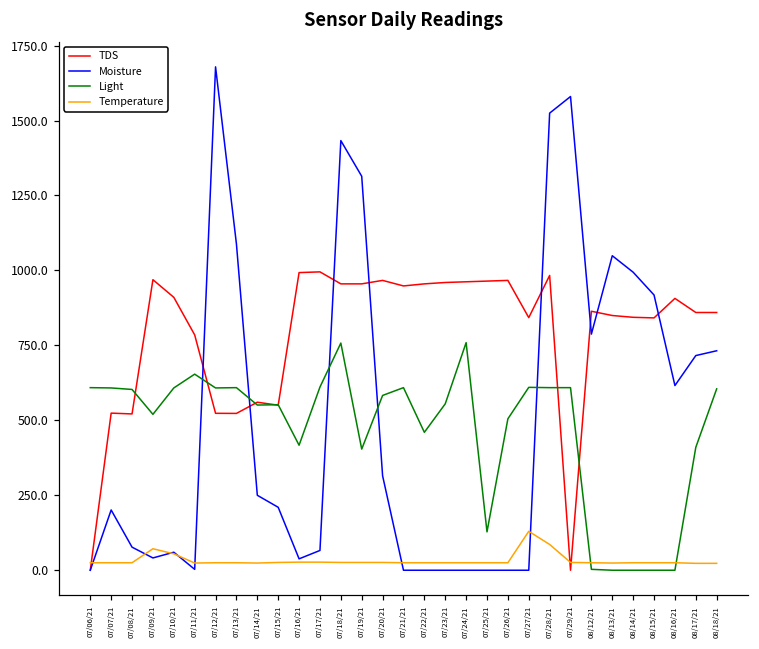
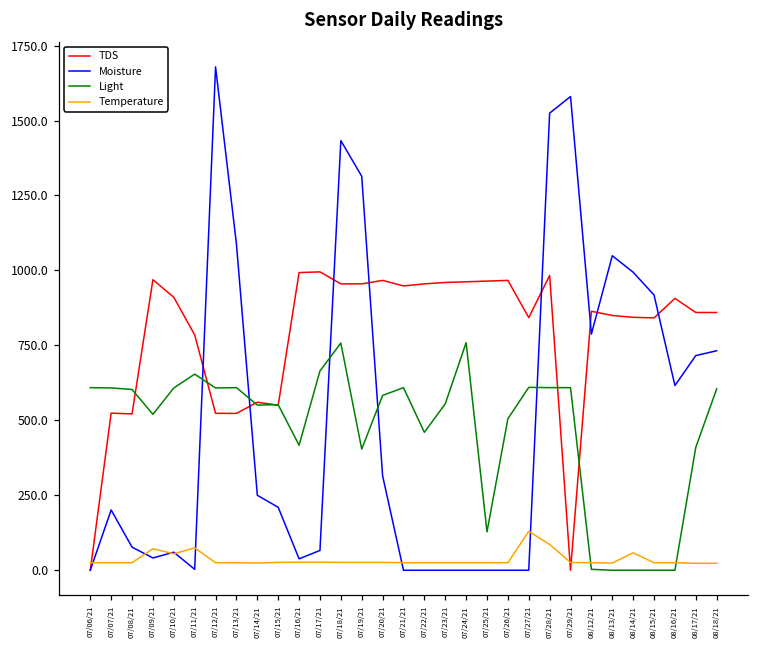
  {
    "TDS": {
      "07/07/21": 520,
      "07/08/21": 520,
      "07/09/21": 970,
      "07/10/21": 910,
      "07/11/21": 780,
      "07/12/21": 520,
      "07/13/21": 520,
      "07/16/21": 990,
      "07/17/21": 1000,
      "07/18/21": 960,
      "07/19/21": 960,
      "07/20/21": 970,
      "07/21/21": 950,
      "07/22/21": 960,
      "07/23/21": 960,
      "07/24/21": 960,
      "07/25/21": 960,
      "07/26/21": 970,
      "07/27/21": 840,
      "07/28/21": 980,
      "07/29/21": 0,
      "08/12/21": 860,
      "08/13/21": 850,
      "08/14/21": 840,
      "08/15/21": 840,
      "08/16/21": 910,
      "08/17/21": 860,
      "08/18/21": 860
    },
    "Moisture": {
      "07/07/21": 200,
      "07/08/21": 80,
      "07/09/21": 40,
      "07/11/21": 0,
      "07/12/21": 1680,
      "07/13/21": 1090,
      "07/14/21": 250,
      "07/15/21": 210,
      "07/16/21": 40,
      "07/17/21": 70,
      "07/18/21": 1430,
      "07/19/21": 1310,
      "07/20/21": 320,
      "07/21/21": 0,
      "07/22/21": 0,
      "07/23/21": 0,
      "07/24/21": 0,
      "07/25/21": 0,
      "07/26/21": 0,
      "07/27/21": 0,
      "07/28/21": 1520,
      "07/29/21": 1580,
      "08/12/21": 790,
      "08/13/21": 1050,
      "08/14/21": 990,
      "08/15/21": 920,
      "08/16/21": 620,
      "08/17/21": 720,
      "08/18/21": 730
    },
    "Light": {
      "07/06/21": 610,
      "07/07/21": 610,
      "07/08/21": 600,
      "07/09/21": 520,
      "07/10/21": 610,
      "07/11/21": 650,
      "07/12/21": 610,
      "07/13/21": 610,
      "07/16/21": 420,
-     "07/17/21": 610,
+     "07/17/21": 660,
      "07/18/21": 760,
      "07/19/21": 400,
      "07/20/21": 580,
      "07/21/21": 610,
      "07/22/21": 460,
      "07/23/21": 560,
      "07/24/21": 760,
      "07/25/21": 130,
      "07/26/21": 510,
      "07/27/21": 610,
      "07/28/21": 610,
      "07/29/21": 610,
      "08/12/21": 0,
      "08/13/21": 0,
      "08/14/21": 0,
      "08/15/21": 0,
      "08/16/21": 0,
      "08/17/21": 410,
      "08/18/21": 610
    },
    "Temperature": {
      "07/06/21": 30,
      "07/07/21": 30,
      "07/08/21": 30,
      "07/09/21": 70,
-     "07/11/21": 20,
+     "07/11/21": 70,
      "07/12/21": 30,
      "07/13/21": 30,
      "07/14/21": 20,
      "07/15/21": 30,
      "07/16/21": 30,
      "07/17/21": 30,
      "07/18/21": 30,
      "07/19/21": 30,
      "07/20/21": 30,
      "07/21/21": 30,
      "07/22/21": 30,
      "07/23/21": 30,
      "07/24/21": 30,
      "07/25/21": 30,
      "07/26/21": 30,
      "07/27/21": 130,
      "07/28/21": 90,
      "07/29/21": 30,
      "08/12/21": 30,
      "08/13/21": 20,
-     "08/14/21": 30,
+     "08/14/21": 60,
      "08/15/21": 30,
      "08/16/21": 30,
      "08/17/21": 20,
      "08/18/21": 20
    }
  }
